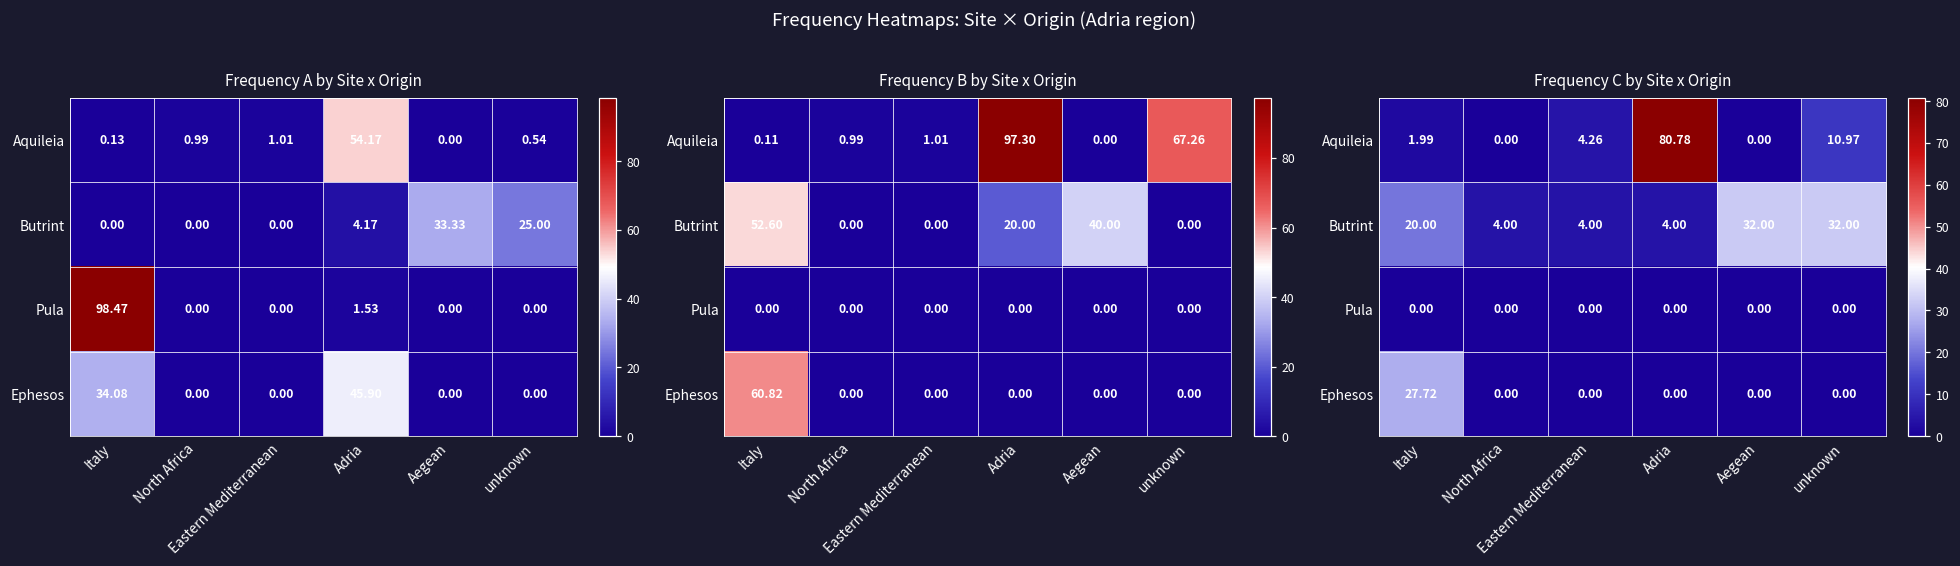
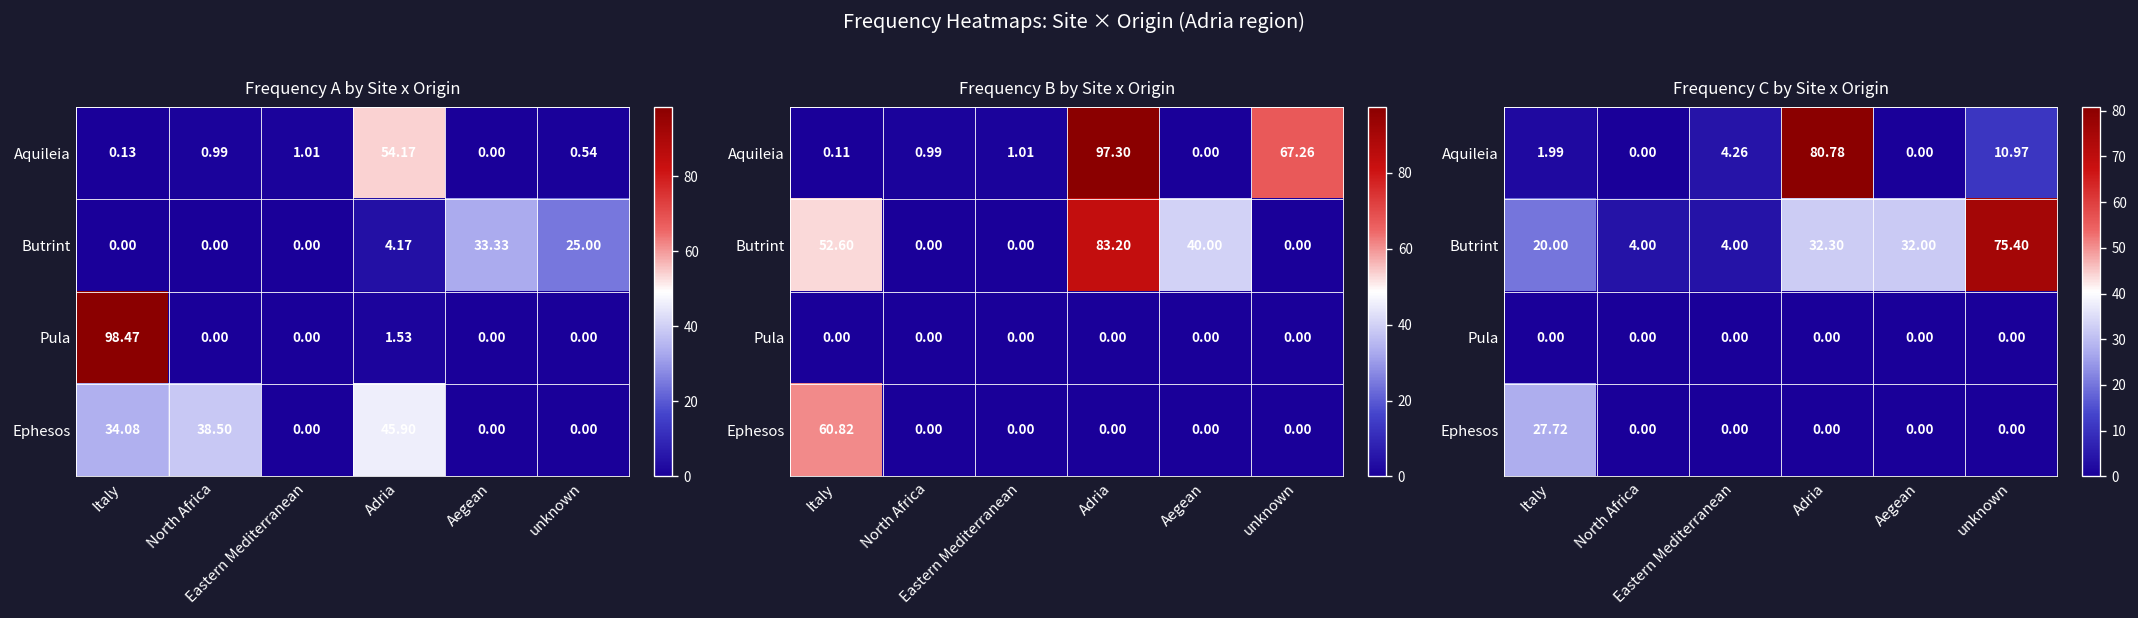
  {
    "Frequency A by Site x Origin": {
      "Aquileia": {
        "Italy": 0.13,
        "North Africa": 0.99,
        "Eastern Mediterranean": 1.01,
        "Aegean": 0.00,
        "unknown": 0.54
      },
      "Butrint": {
        "Italy": 0.00,
        "North Africa": 0.00,
        "Eastern Mediterranean": 0.00,
        "Adria": 4.17,
        "Aegean": 33.33,
        "unknown": 25.00
      },
      "Pula": {
        "Italy": 98.47,
        "North Africa": 0.00,
        "Eastern Mediterranean": 0.00,
        "Adria": 1.53,
        "Aegean": 0.00,
        "unknown": 0.00
      },
      "Ephesos": {
        "Italy": 34.08,
-       "North Africa": 0.00,
+       "North Africa": 38.50,
        "Eastern Mediterranean": 0.00,
        "Aegean": 0.00,
        "unknown": 0.00
      }
    },
    "Frequency B by Site x Origin": {
      "Aquileia": {
        "Italy": 0.11,
        "North Africa": 0.99,
        "Eastern Mediterranean": 1.01,
        "Adria": 97.30,
        "Aegean": 0.00,
        "unknown": 67.26
      },
      "Butrint": {
        "North Africa": 0.00,
        "Eastern Mediterranean": 0.00,
-       "Adria": 20.00,
+       "Adria": 83.20,
        "unknown": 0.00
      },
      "Pula": {
        "Italy": 0.00,
        "North Africa": 0.00,
        "Eastern Mediterranean": 0.00,
        "Adria": 0.00,
        "Aegean": 0.00,
        "unknown": 0.00
      },
      "Ephesos": {
        "Italy": 60.82,
        "North Africa": 0.00,
        "Eastern Mediterranean": 0.00,
        "Adria": 0.00,
        "Aegean": 0.00,
        "unknown": 0.00
      }
    },
    "Frequency C by Site x Origin": {
      "Aquileia": {
        "Italy": 1.99,
        "North Africa": 0.00,
        "Eastern Mediterranean": 4.26,
        "Adria": 80.78,
        "Aegean": 0.00,
        "unknown": 10.97
      },
      "Butrint": {
        "Italy": 20.00,
        "North Africa": 4.00,
        "Eastern Mediterranean": 4.00,
-       "Adria": 4.00,
+       "Adria": 32.30,
        "Aegean": 32.00,
-       "unknown": 32.00
+       "unknown": 75.40
      },
      "Pula": {
        "Italy": 0.00,
        "North Africa": 0.00,
        "Eastern Mediterranean": 0.00,
        "Adria": 0.00,
        "Aegean": 0.00,
        "unknown": 0.00
      },
      "Ephesos": {
        "Italy": 27.72,
        "North Africa": 0.00,
        "Eastern Mediterranean": 0.00,
        "Adria": 0.00,
        "Aegean": 0.00,
        "unknown": 0.00
      }
    }
  }
